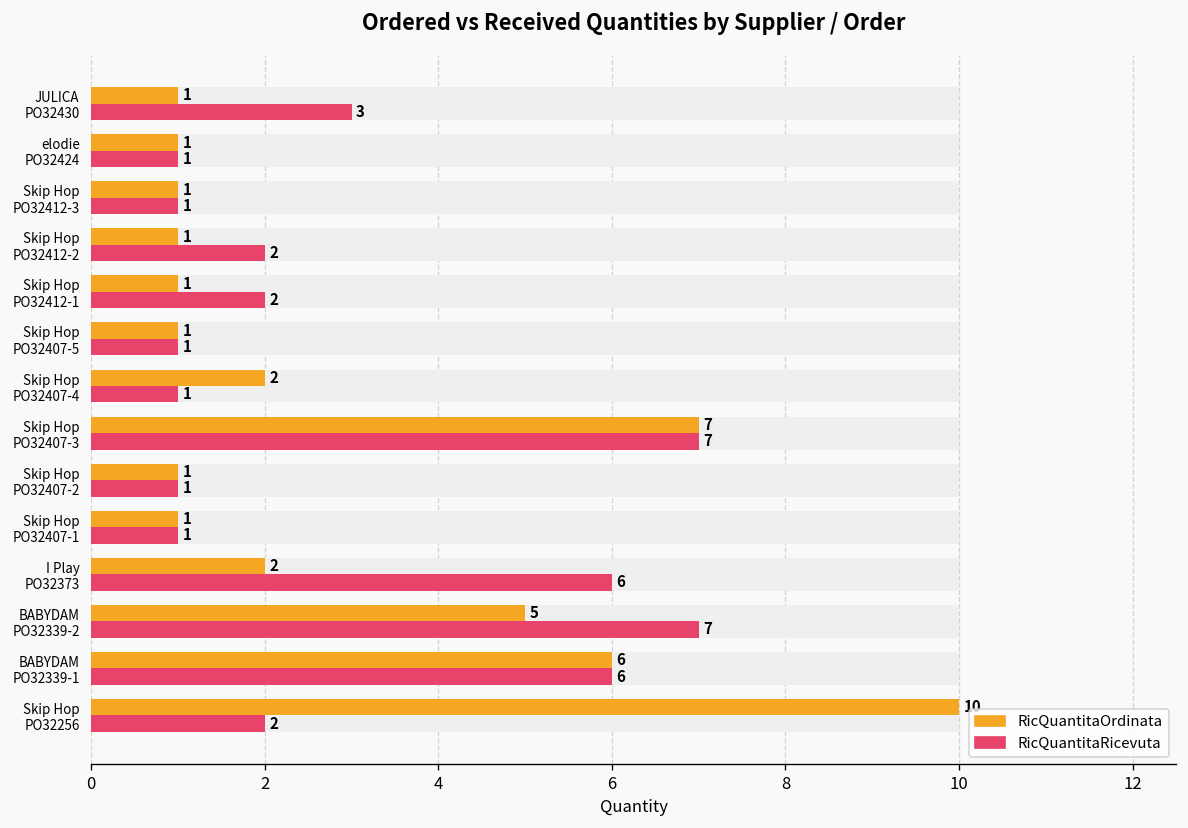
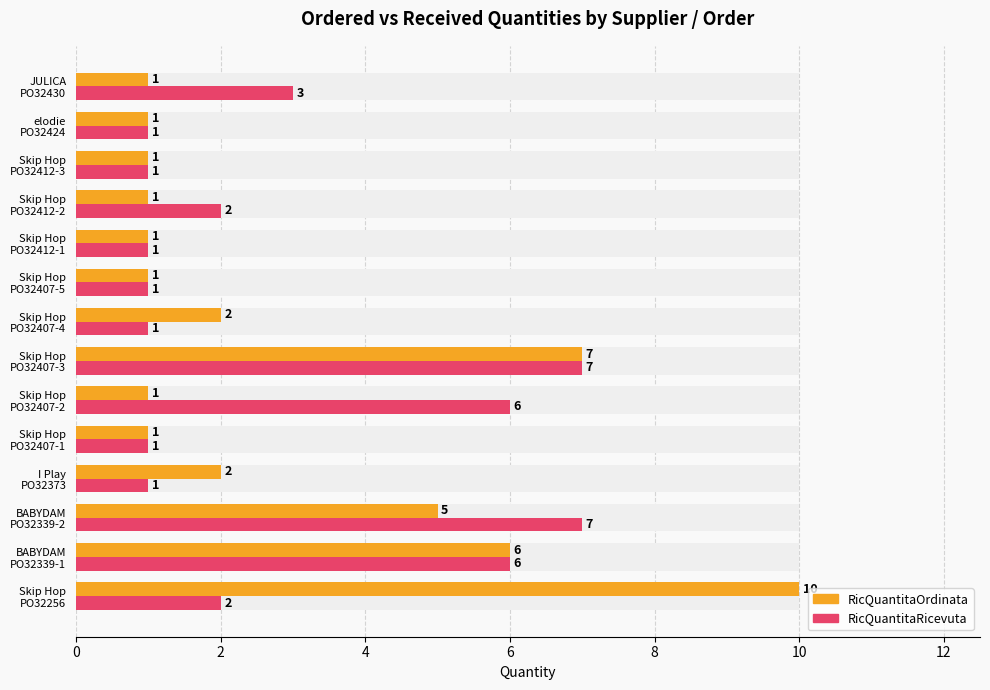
  {
    "RicQuantitaRicevuta": {
-     "Skip Hop PO32412-1": 2,
-     "Skip Hop PO32407-2": 1,
-     "I Play PO32373": 6
+     "Skip Hop PO32412-1": 1,
+     "Skip Hop PO32407-2": 6,
+     "I Play PO32373": 1
    }
  }
